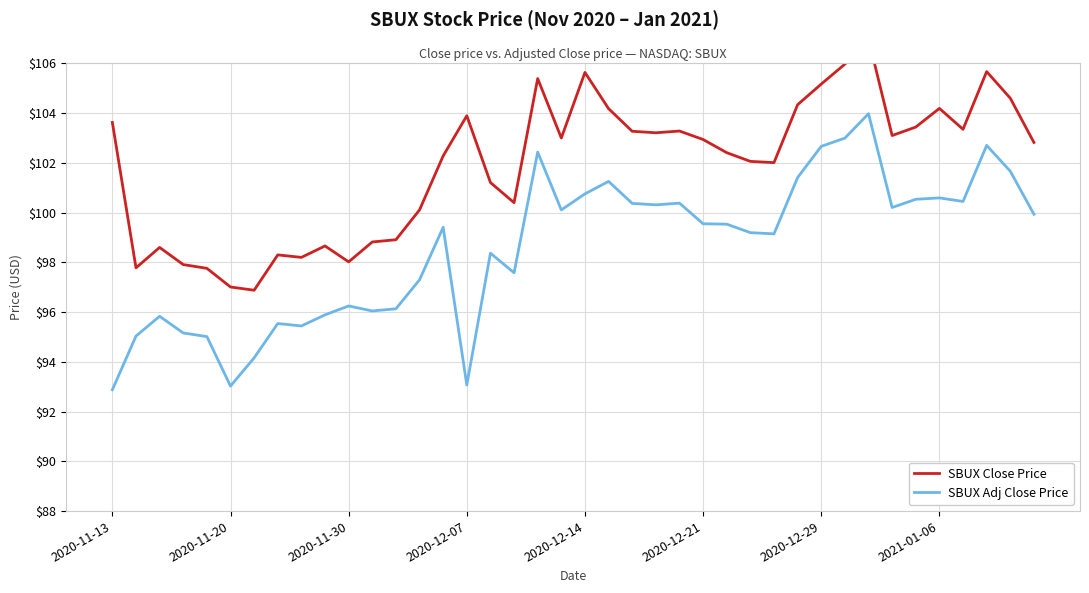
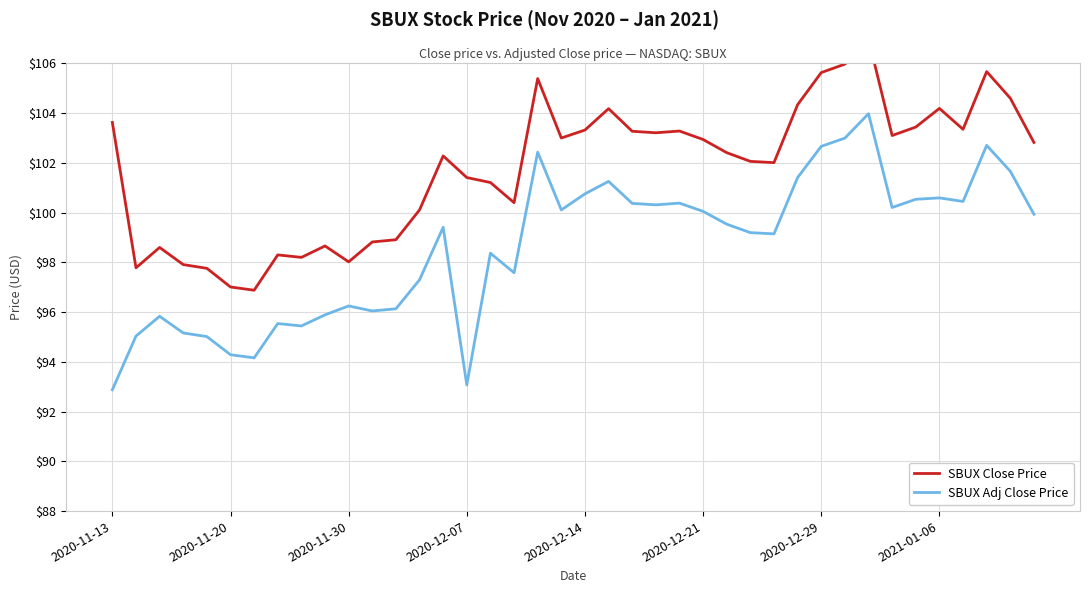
  {
    "SBUX Close Price": {
      "2020-11-13": "$103.6",
      "2020-11-20": "$97.0",
      "2020-11-30": "$98.0",
-     "2020-12-07": "$103.9",
-     "2020-12-14": "$105.6",
+     "2020-12-07": "$101.4",
+     "2020-12-14": "$103.3",
      "2020-12-21": "$102.9",
-     "2020-12-29": "$105.2",
+     "2020-12-29": "$105.6",
      "2021-01-06": "$104.2"
    },
    "SBUX Adj Close Price": {
      "2020-11-13": "$92.9",
-     "2020-11-20": "$93.0",
+     "2020-11-20": "$94.3",
      "2020-11-30": "$96.2",
      "2020-12-07": "$93.1",
      "2020-12-14": "$100.8",
-     "2020-12-21": "$99.6",
+     "2020-12-21": "$100.1",
      "2020-12-29": "$102.7",
      "2021-01-06": "$100.6"
    }
  }
